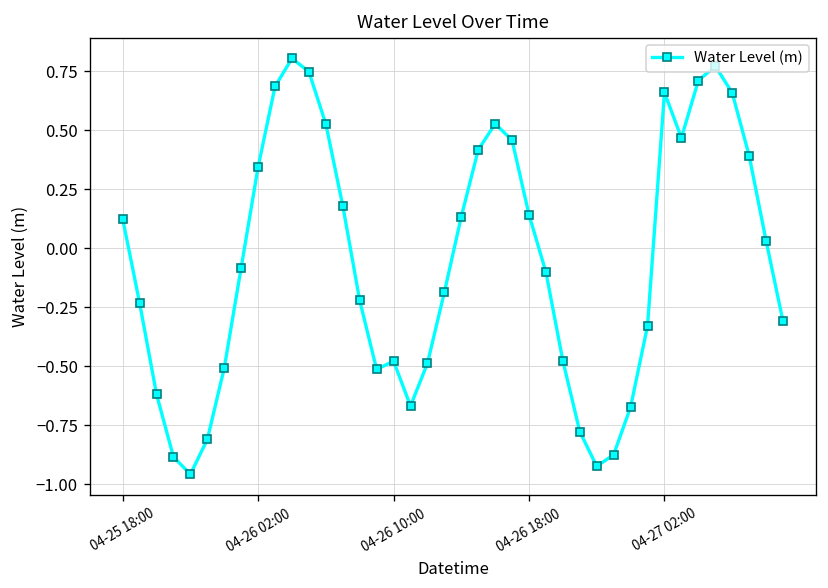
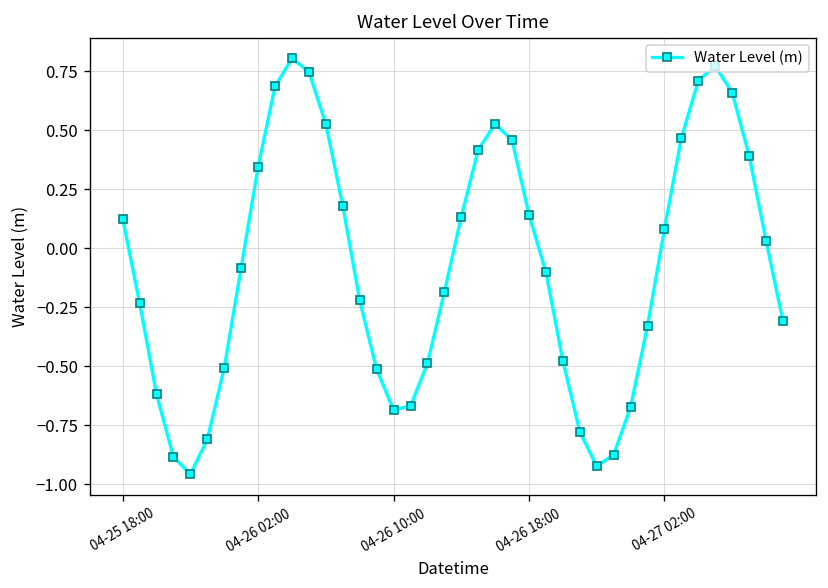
  {
    "04-25 18:00": 0.13,
    "04-26 02:00": 0.35,
-   "04-26 10:00": -0.48,
+   "04-26 10:00": -0.68,
    "04-26 18:00": 0.14,
-   "04-27 02:00": 0.66
+   "04-27 02:00": 0.08
  }
